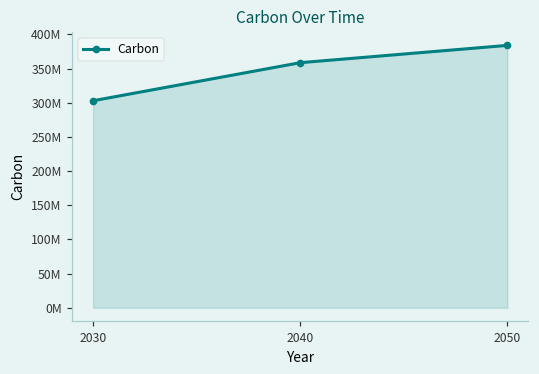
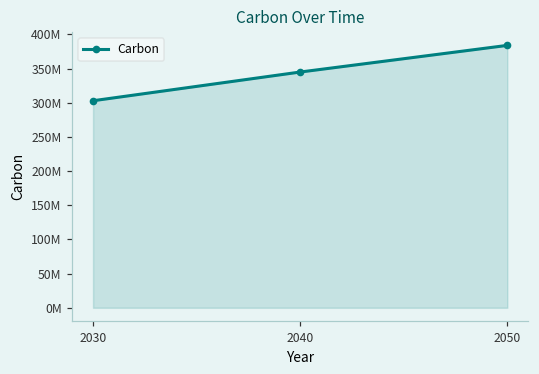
  {
    "2030": 300000000,
-   "2040": 360000000,
+   "2040": 350000000,
    "2050": 380000000
  }
